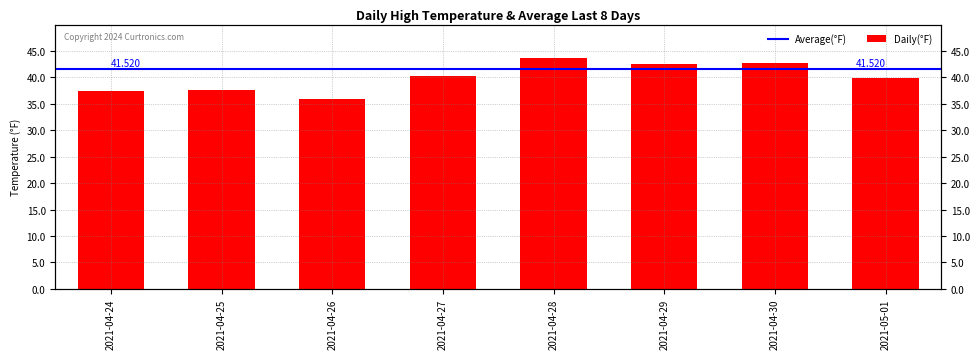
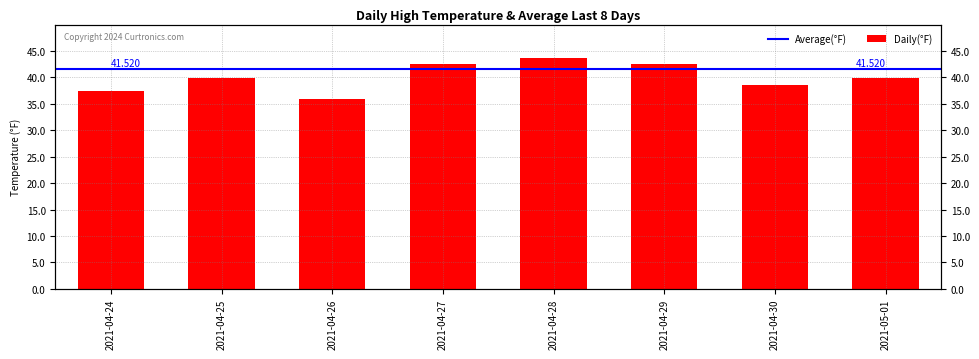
  {
-   "2021-04-25": 38,
+   "2021-04-25": 40,
    "2021-04-26": 36,
-   "2021-04-27": 40,
+   "2021-04-27": 43,
    "2021-04-28": 44,
    "2021-04-29": 43,
-   "2021-04-30": 43
+   "2021-04-30": 39
  }
